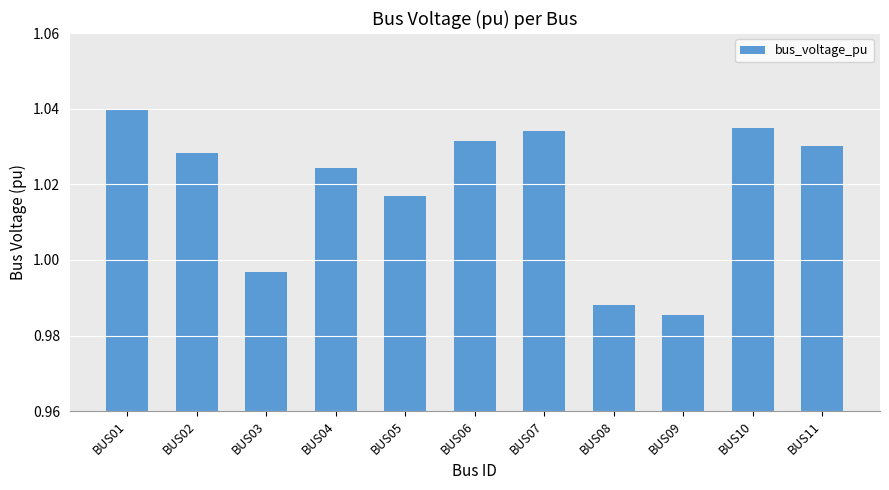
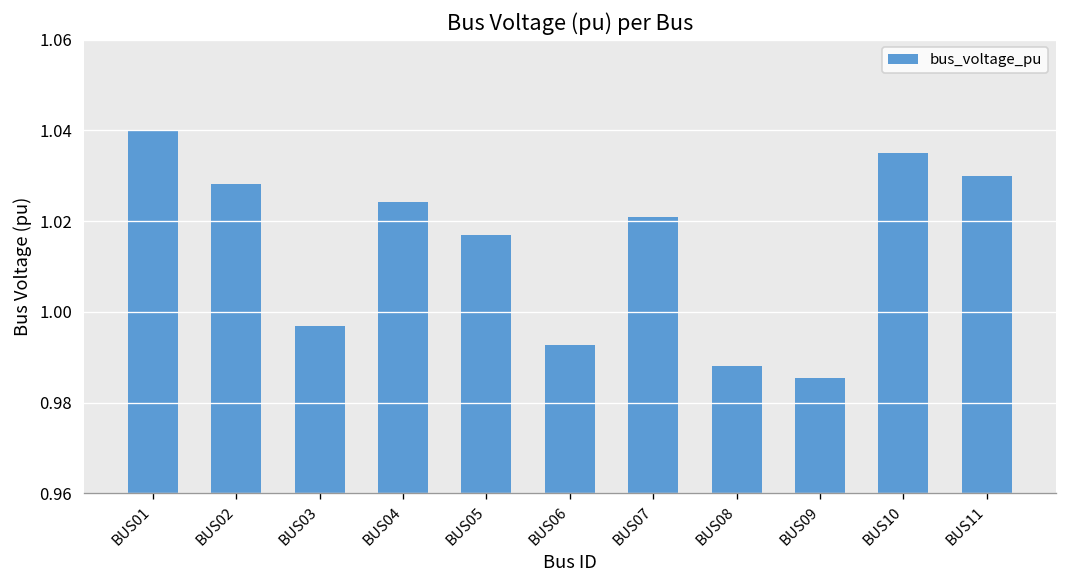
  {
    "BUS01": 1.040,
    "BUS02": 1.028,
    "BUS03": 0.997,
    "BUS04": 1.024,
    "BUS05": 1.017,
-   "BUS06": 1.032,
-   "BUS07": 1.034,
+   "BUS06": 0.993,
+   "BUS07": 1.021,
    "BUS08": 0.988,
    "BUS09": 0.985,
    "BUS10": 1.035,
    "BUS11": 1.030
  }
